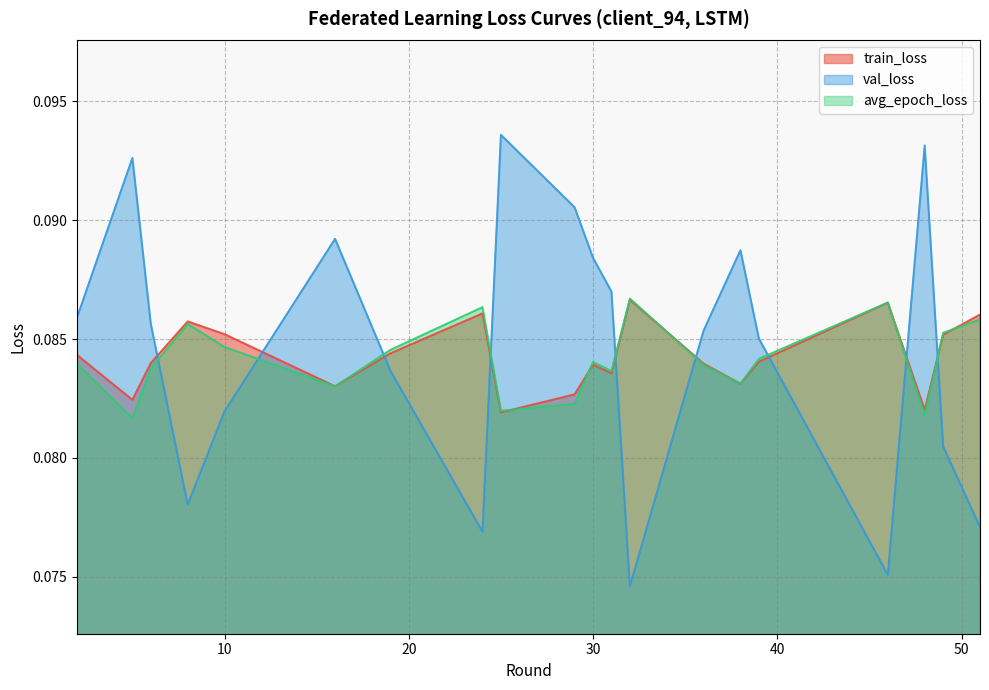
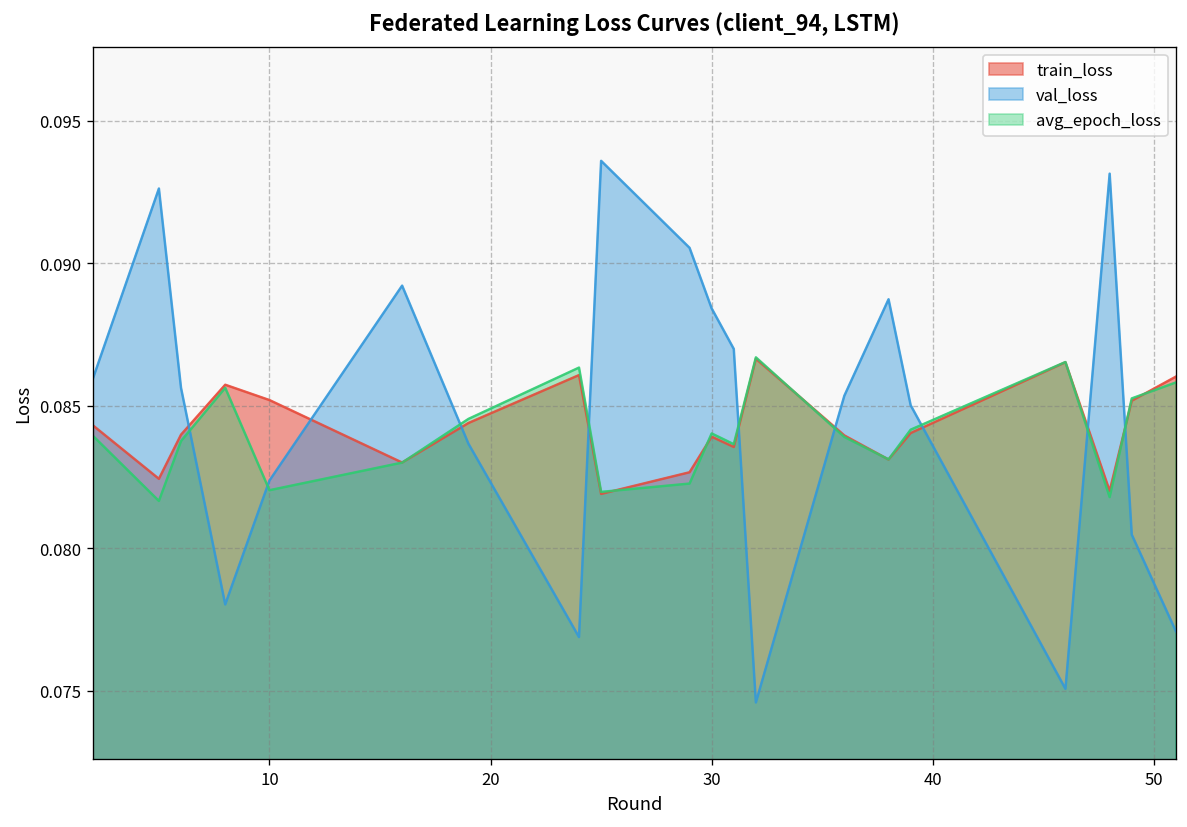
  {
    "train_loss": {
      "10": 0.0852,
      "30": 0.0839
    },
    "val_loss": {
-     "10": 0.0820,
+     "10": 0.0824,
      "30": 0.0884
    },
    "avg_epoch_loss": {
-     "10": 0.0847,
+     "10": 0.0820,
      "30": 0.0840
    }
  }
